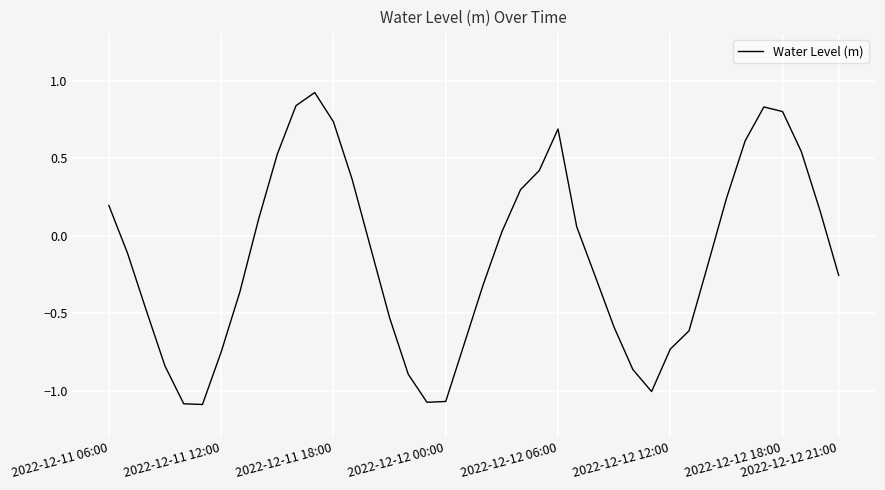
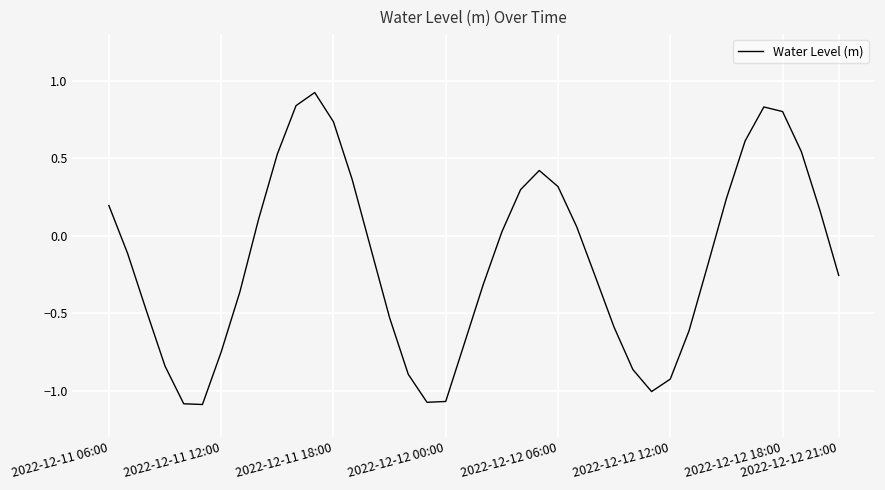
  {
    "2022-12-11 06:00": 0.19,
    "2022-12-11 12:00": -0.75,
    "2022-12-11 18:00": 0.73,
    "2022-12-12 00:00": -1.07,
-   "2022-12-12 06:00": 0.69,
-   "2022-12-12 12:00": -0.73,
+   "2022-12-12 06:00": 0.32,
+   "2022-12-12 12:00": -0.93,
    "2022-12-12 18:00": 0.80,
    "2022-12-12 21:00": -0.26
  }
